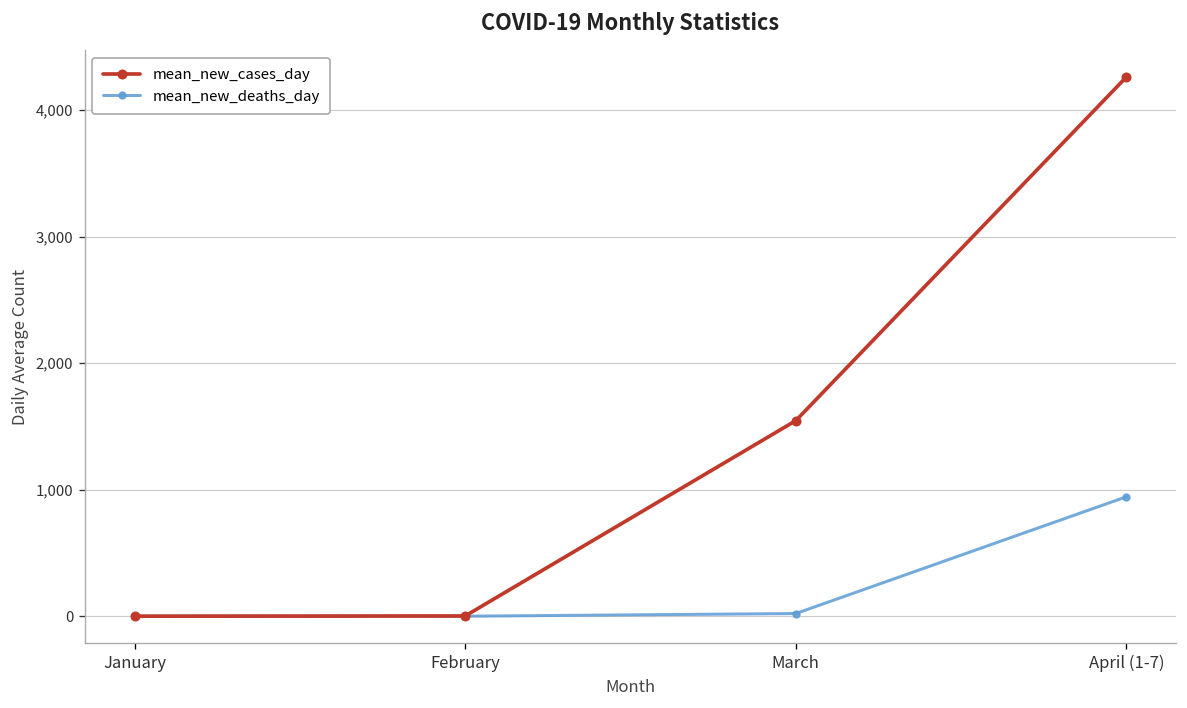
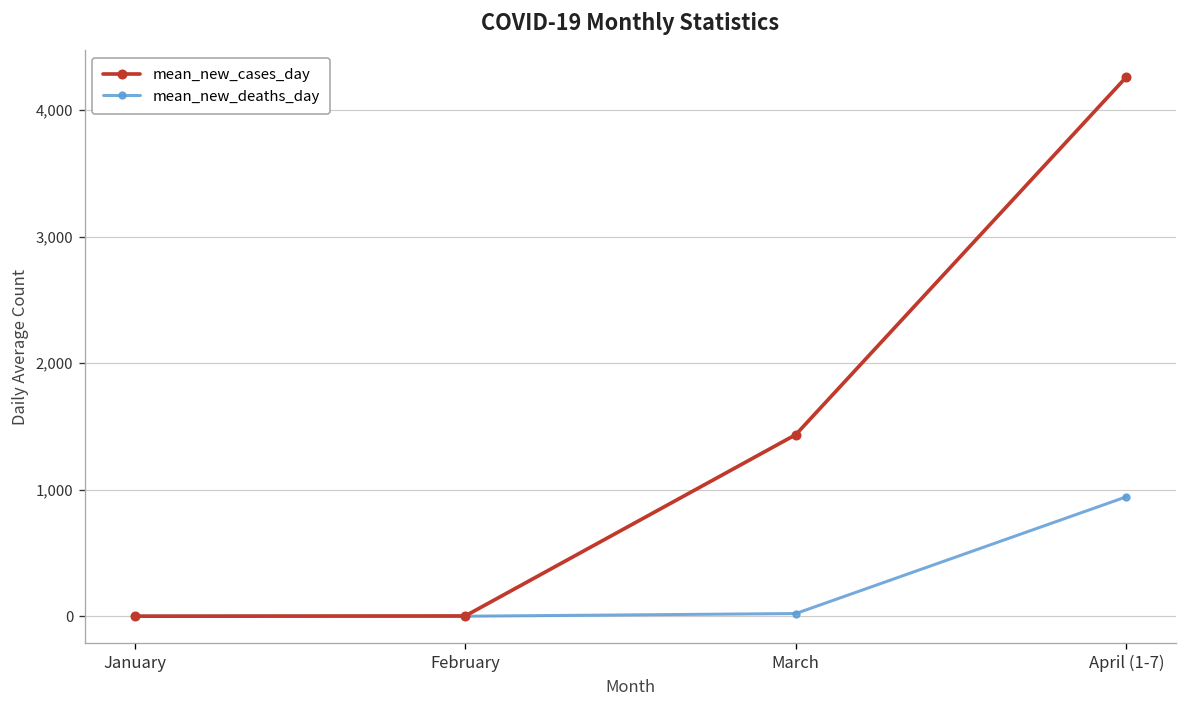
  {
    "mean_new_cases_day": {
-     "March": "1,550",
+     "March": "1,440",
      "April (1-7)": "4,260"
    },
    "mean_new_deaths_day": {
      "March": "20",
      "April (1-7)": "940"
    }
  }
